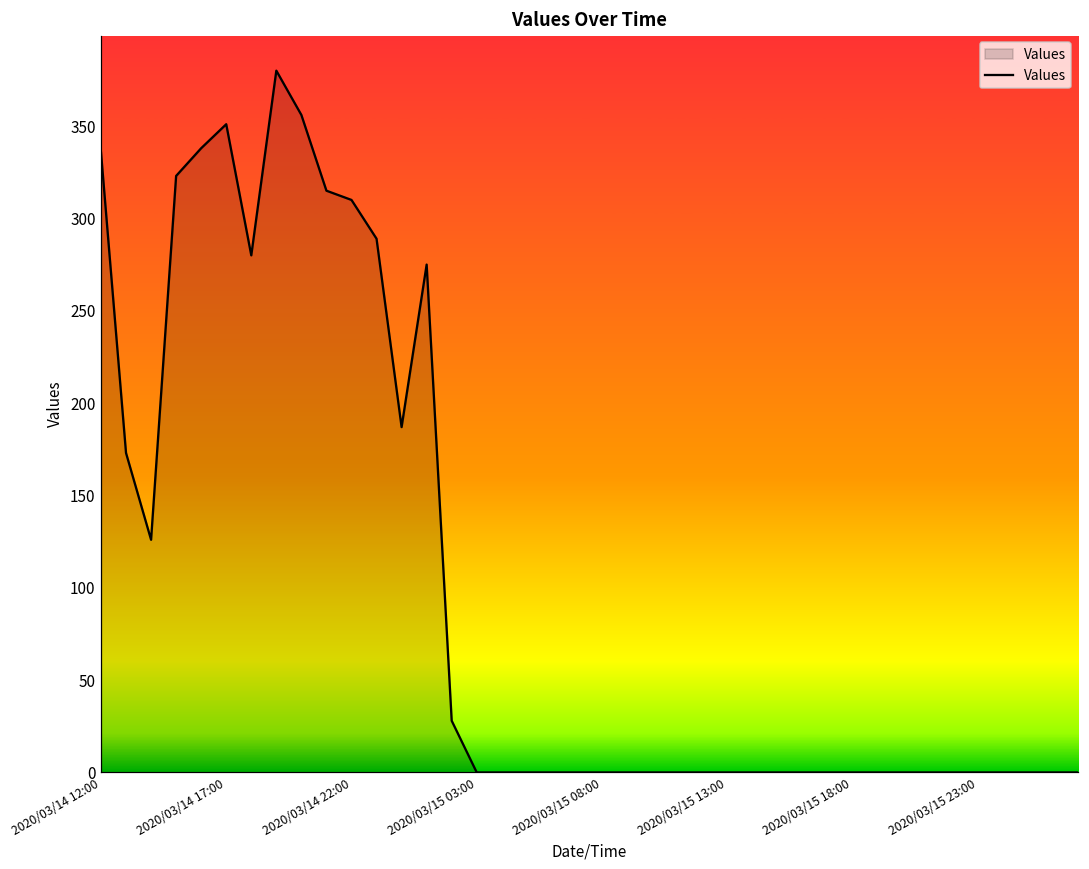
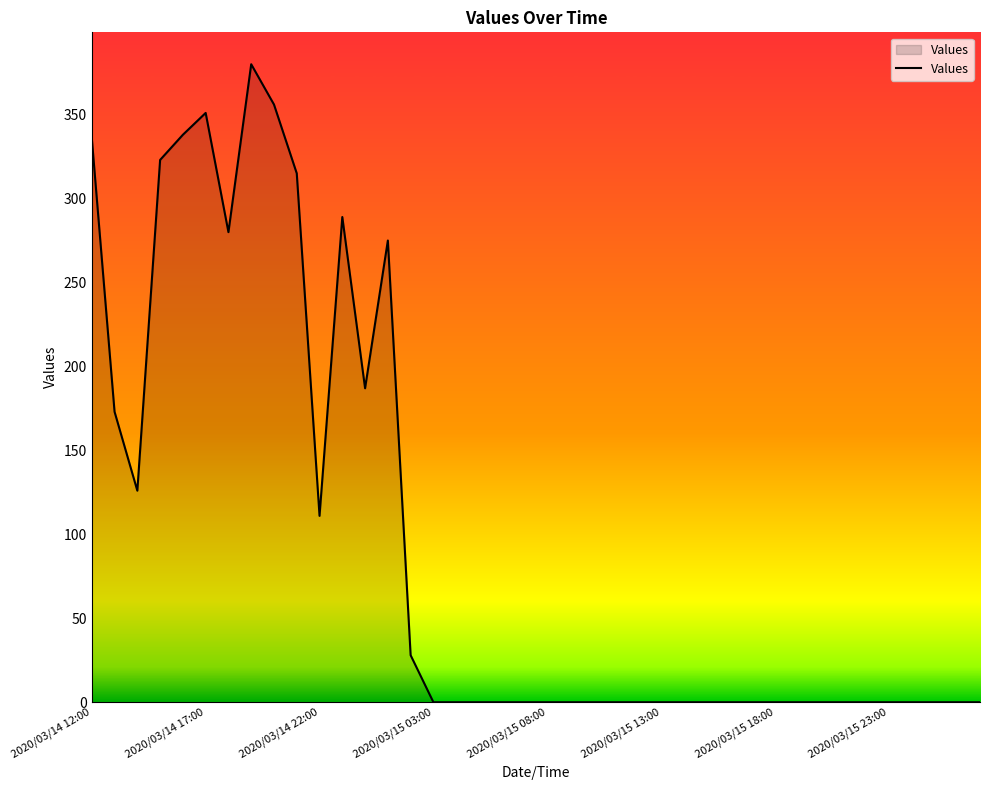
  {
    "2020/03/14 12:00": 336,
    "2020/03/14 17:00": 351,
-   "2020/03/14 22:00": 310,
+   "2020/03/14 22:00": 111,
    "2020/03/15 03:00": 0,
    "2020/03/15 08:00": 0,
    "2020/03/15 13:00": 0,
    "2020/03/15 18:00": 0,
    "2020/03/15 23:00": 0
  }
